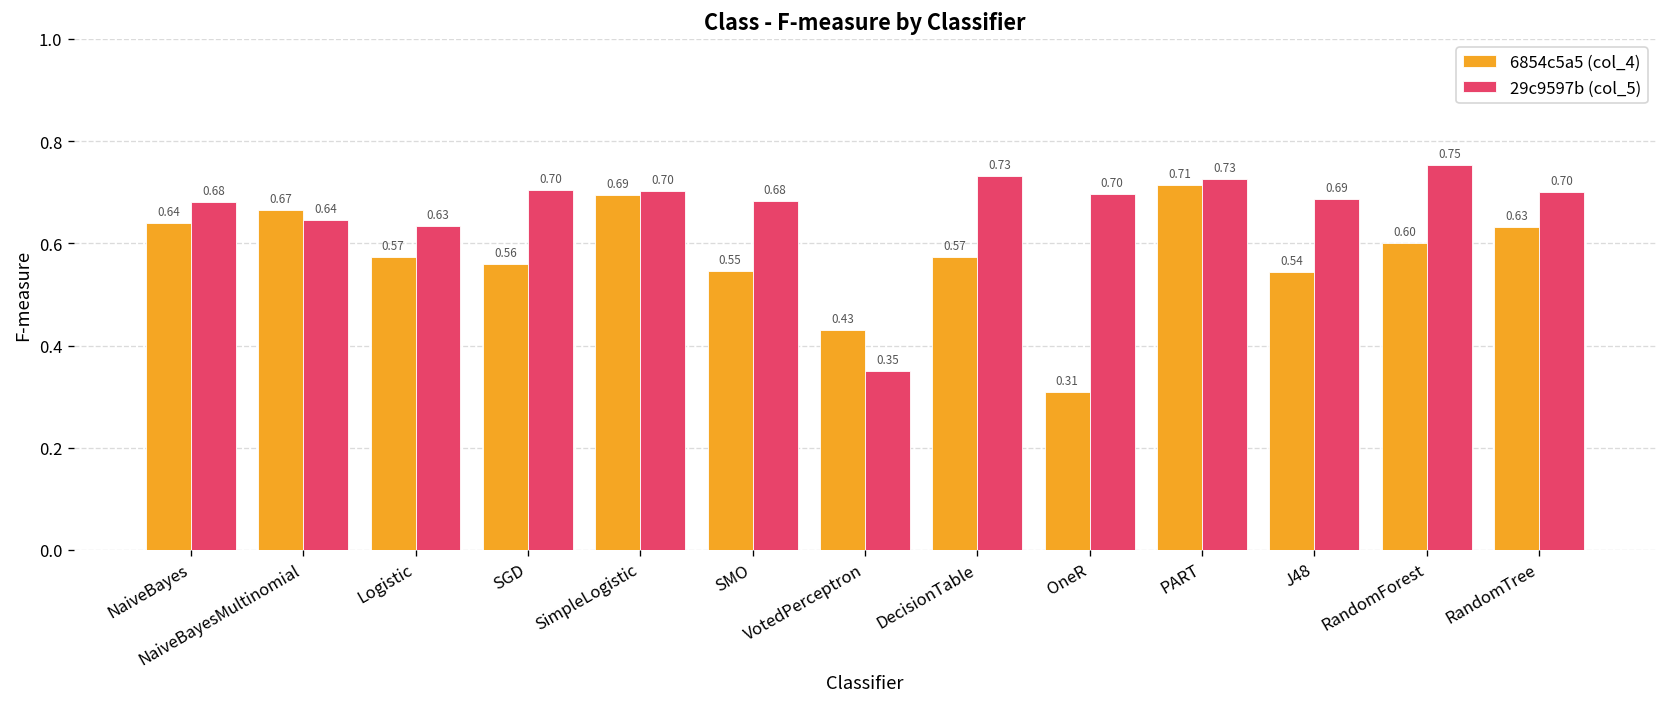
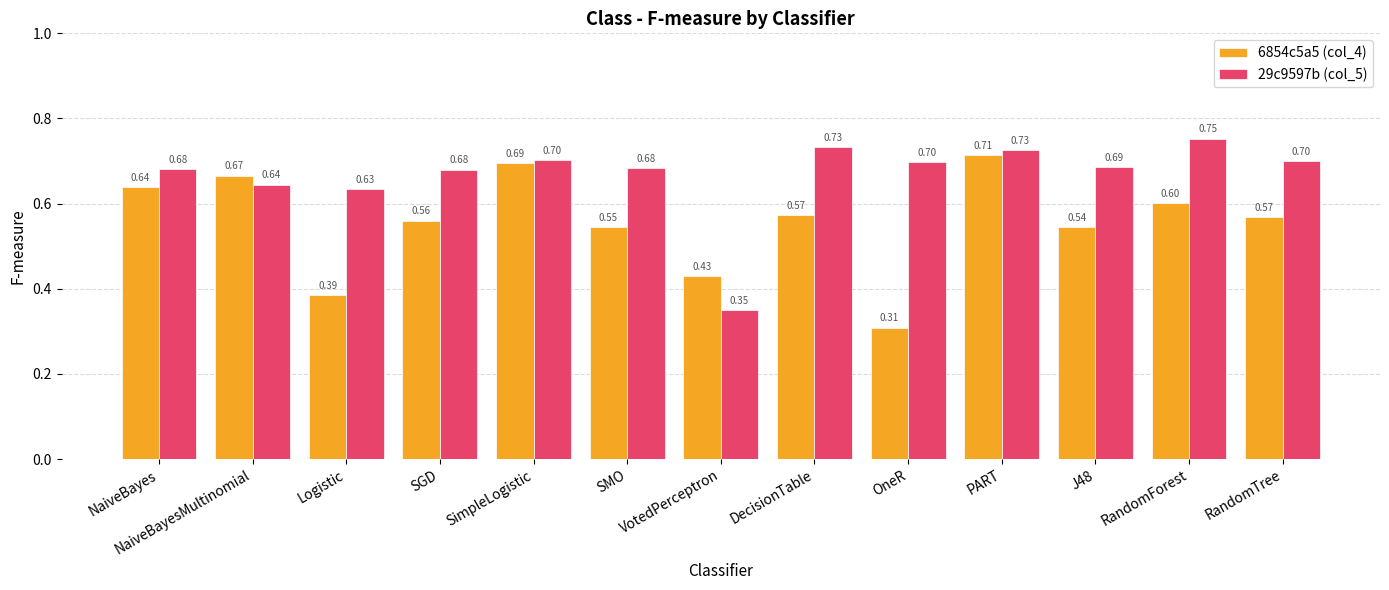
  {
    "6854c5a5 (col_4)": {
      "NaiveBayes": 0.64,
      "NaiveBayesMultinomial": 0.67,
-     "Logistic": 0.57,
+     "Logistic": 0.39,
      "SGD": 0.56,
      "SimpleLogistic": 0.69,
      "SMO": 0.55,
      "VotedPerceptron": 0.43,
      "DecisionTable": 0.57,
      "OneR": 0.31,
      "PART": 0.71,
      "J48": 0.54,
      "RandomForest": 0.60,
-     "RandomTree": 0.63
+     "RandomTree": 0.57
    },
    "29c9597b (col_5)": {
      "NaiveBayes": 0.68,
      "NaiveBayesMultinomial": 0.64,
      "Logistic": 0.63,
-     "SGD": 0.70,
+     "SGD": 0.68,
      "SimpleLogistic": 0.70,
      "SMO": 0.68,
      "VotedPerceptron": 0.35,
      "DecisionTable": 0.73,
      "OneR": 0.70,
      "PART": 0.73,
      "J48": 0.69,
      "RandomForest": 0.75,
      "RandomTree": 0.70
    }
  }
